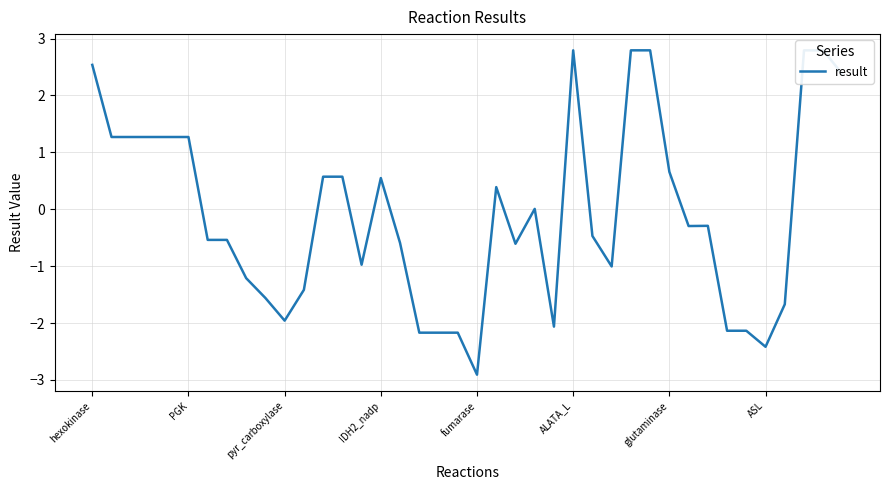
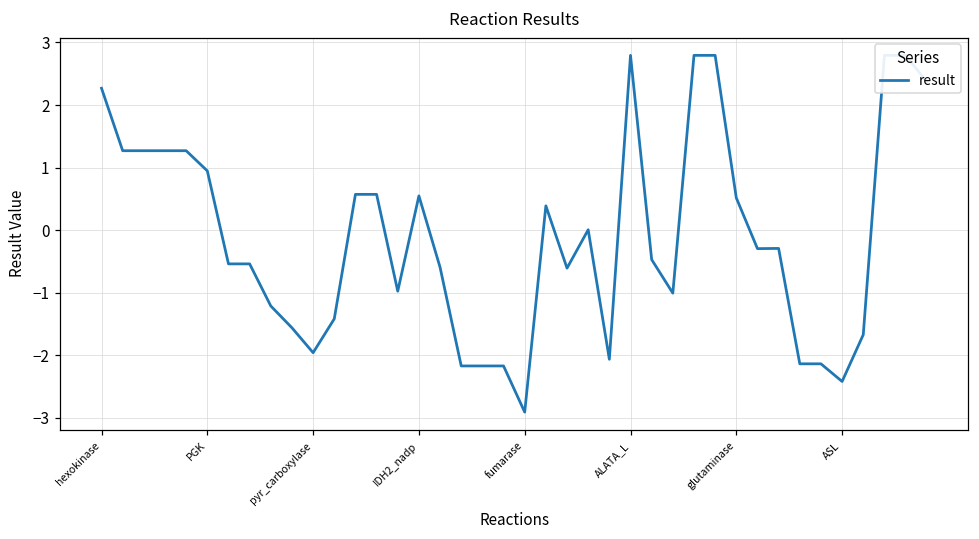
  {
-   "hexokinase": 2.5,
-   "PGK": 1.3,
+   "hexokinase": 2.3,
+   "PGK": 0.9,
    "pyr_carboxylase": -2.0,
    "IDH2_nadp": 0.5,
    "fumarase": -2.9,
    "ALATA_L": 2.8,
-   "glutaminase": 0.7,
+   "glutaminase": 0.5,
    "ASL": -2.4
  }
